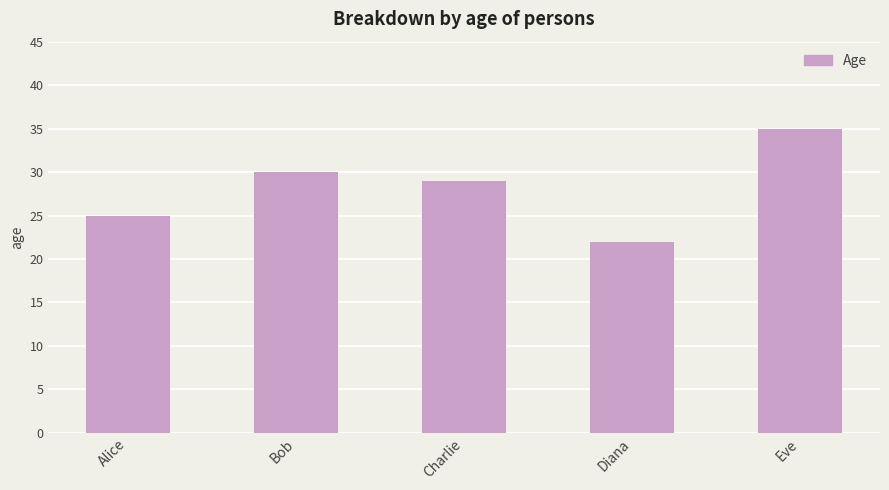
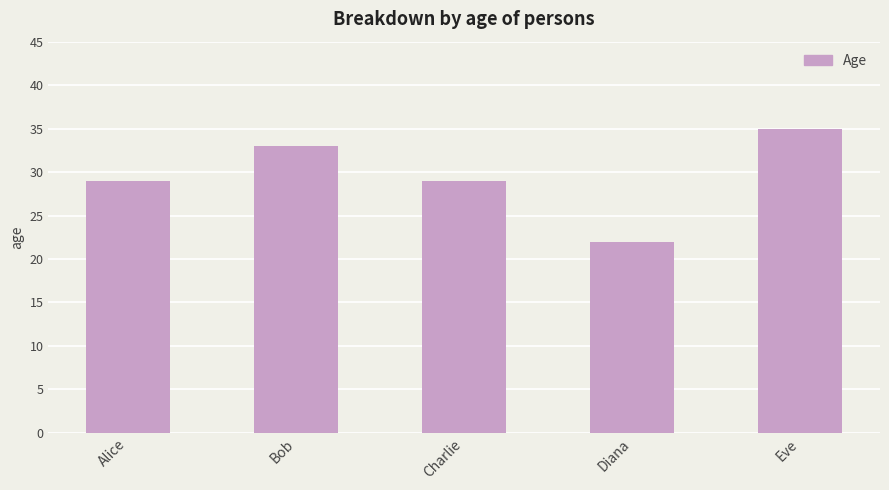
  {
-   "Alice": 25,
-   "Bob": 30,
+   "Alice": 29,
+   "Bob": 33,
    "Charlie": 29,
    "Diana": 22,
    "Eve": 35
  }
